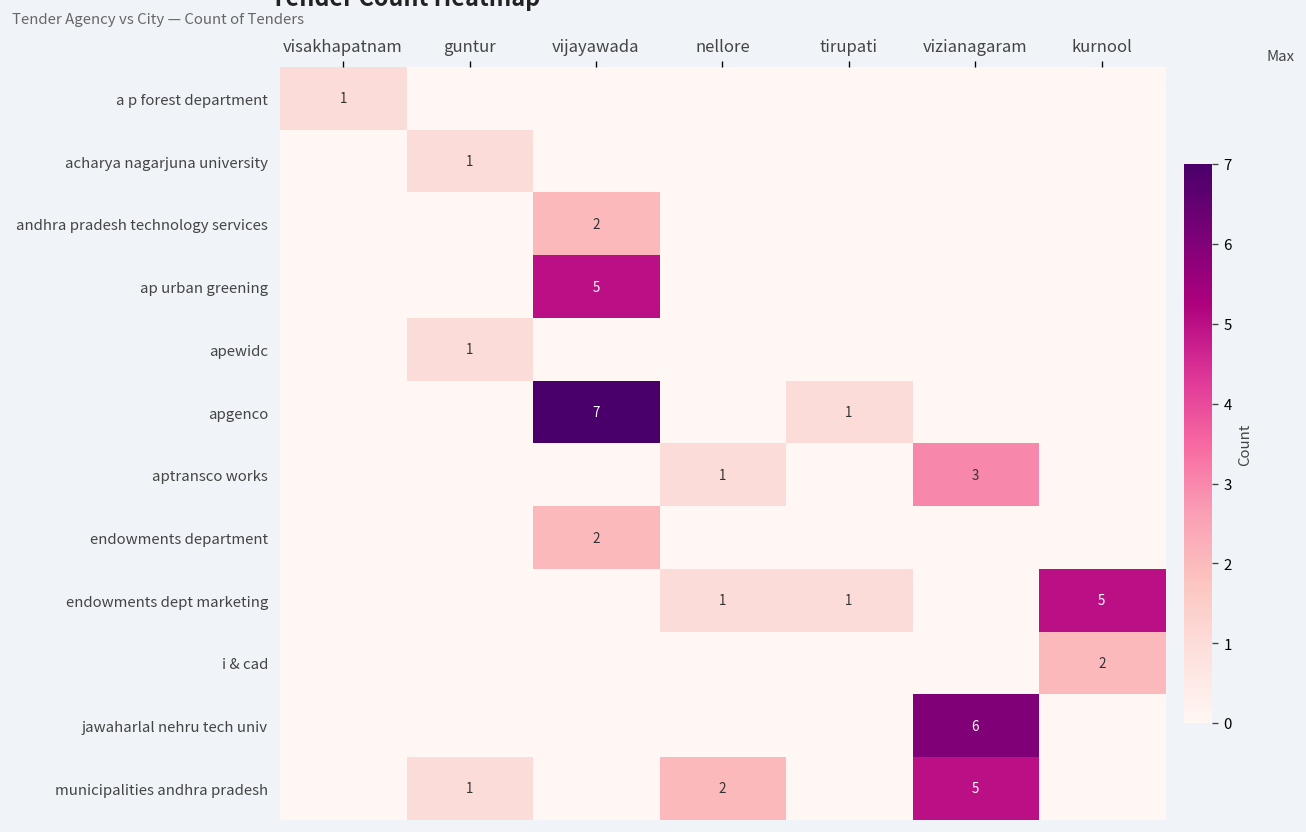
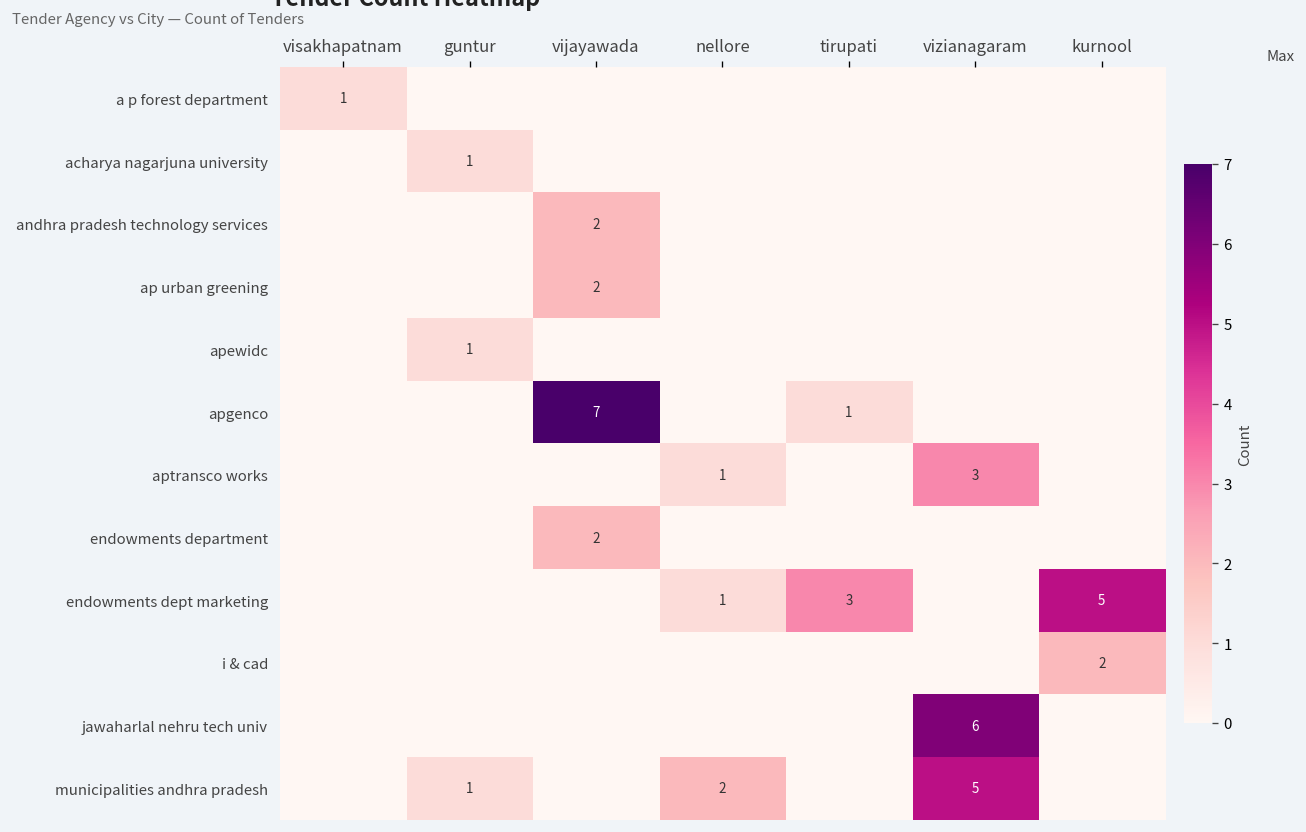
  {
    "a p forest department": {
      "visakhapatnam": 1
    },
    "acharya nagarjuna university": {
      "guntur": 1
    },
    "andhra pradesh technology services": {
      "vijayawada": 2
    },
    "ap urban greening": {
-     "vijayawada": 5
+     "vijayawada": 2
    },
    "apewidc": {
      "guntur": 1
    },
    "apgenco": {
      "vijayawada": 7,
      "tirupati": 1
    },
    "aptransco works": {
      "nellore": 1,
      "vizianagaram": 3
    },
    "endowments department": {
      "vijayawada": 2
    },
    "endowments dept marketing": {
      "nellore": 1,
-     "tirupati": 1,
+     "tirupati": 3,
      "kurnool": 5
    },
    "i & cad": {
      "kurnool": 2
    },
    "jawaharlal nehru tech univ": {
      "vizianagaram": 6
    },
    "municipalities andhra pradesh": {
      "guntur": 1,
      "nellore": 2,
      "vizianagaram": 5
    }
  }
